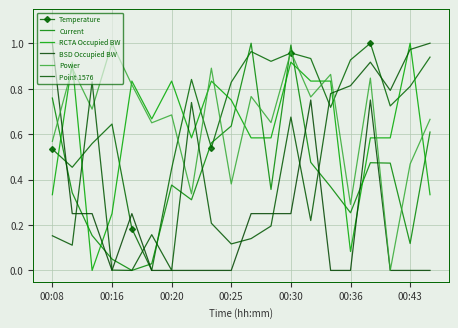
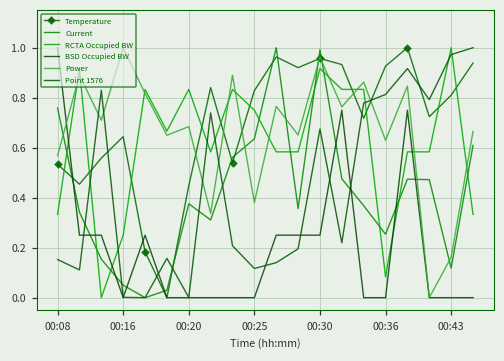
  {
    "Power": {
      "00:08": 0.57,
      "00:20": 0.68,
      "00:25": 0.38,
-     "00:36": 0.29,
-     "00:43": 0.47
+     "00:36": 0.63,
+     "00:43": 0.16
    }
  }
